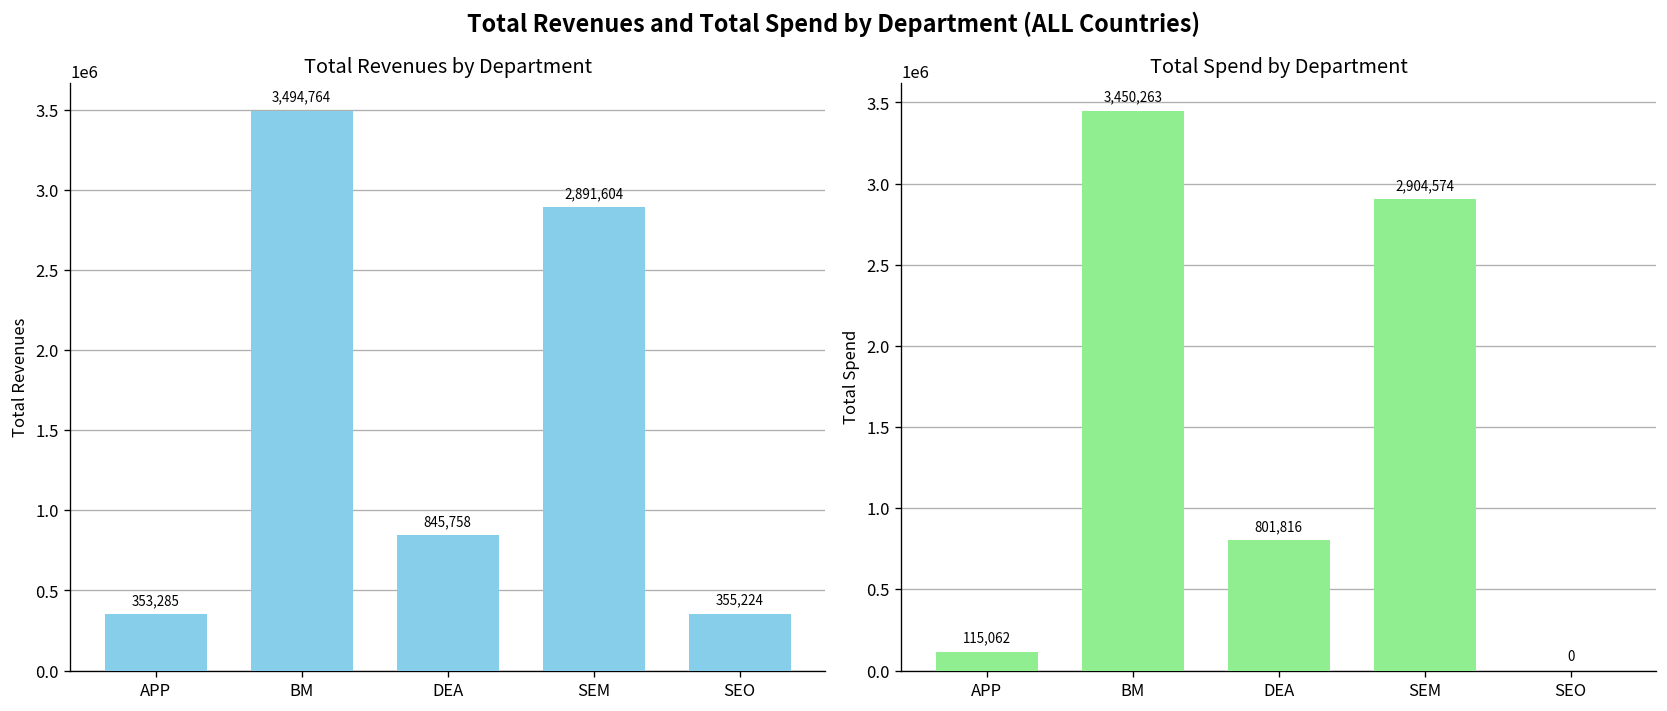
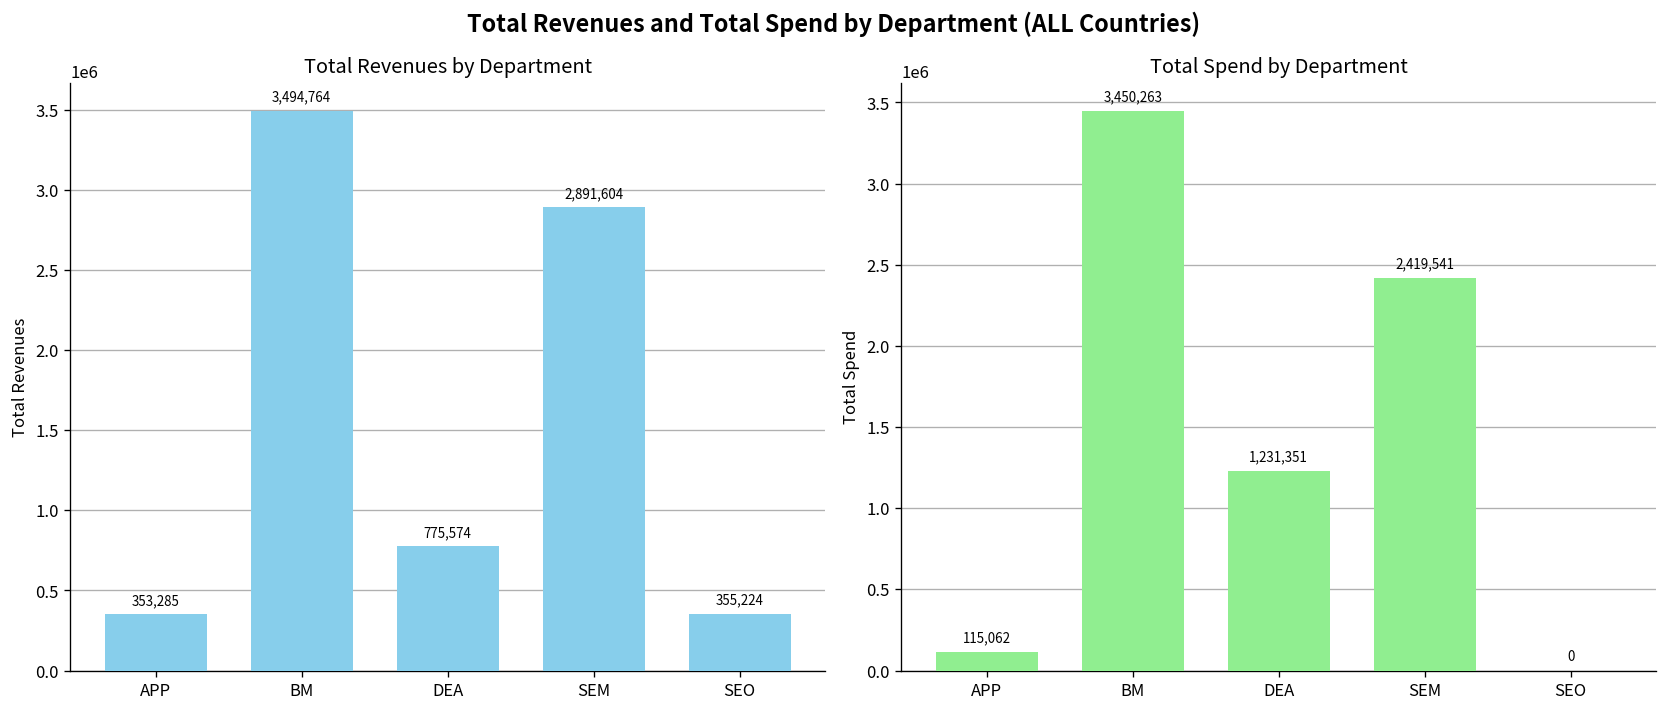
  {
    "Total Revenues by Department": {
      "APP": "353,285",
      "BM": "3,494,764",
-     "DEA": "845,758",
+     "DEA": "775,574",
      "SEM": "2,891,604",
      "SEO": "355,224"
    },
    "Total Spend by Department": {
      "APP": "115,062",
      "BM": "3,450,263",
-     "DEA": "801,816",
-     "SEM": "2,904,574",
+     "DEA": "1,231,351",
+     "SEM": "2,419,541",
      "SEO": "0"
    }
  }
